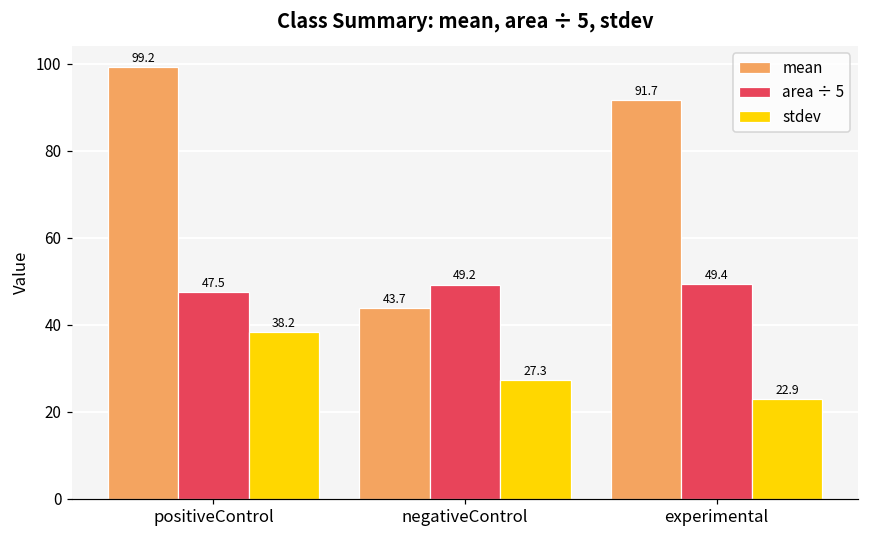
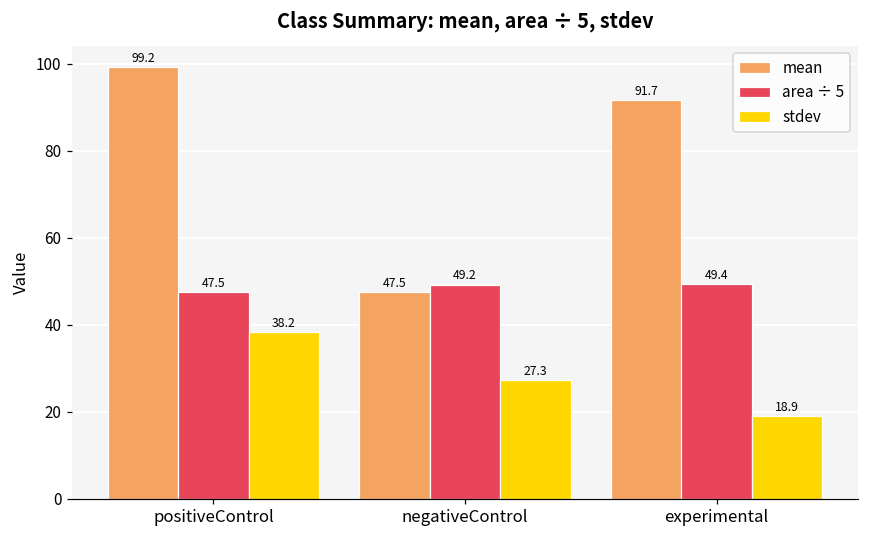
  {
    "mean": {
      "positiveControl": 99.2,
-     "negativeControl": 43.7,
+     "negativeControl": 47.5,
      "experimental": 91.7
    },
    "area ÷ 5": {
      "positiveControl": 47.5,
      "negativeControl": 49.2,
      "experimental": 49.4
    },
    "stdev": {
      "positiveControl": 38.2,
      "negativeControl": 27.3,
-     "experimental": 22.9
+     "experimental": 18.9
    }
  }
